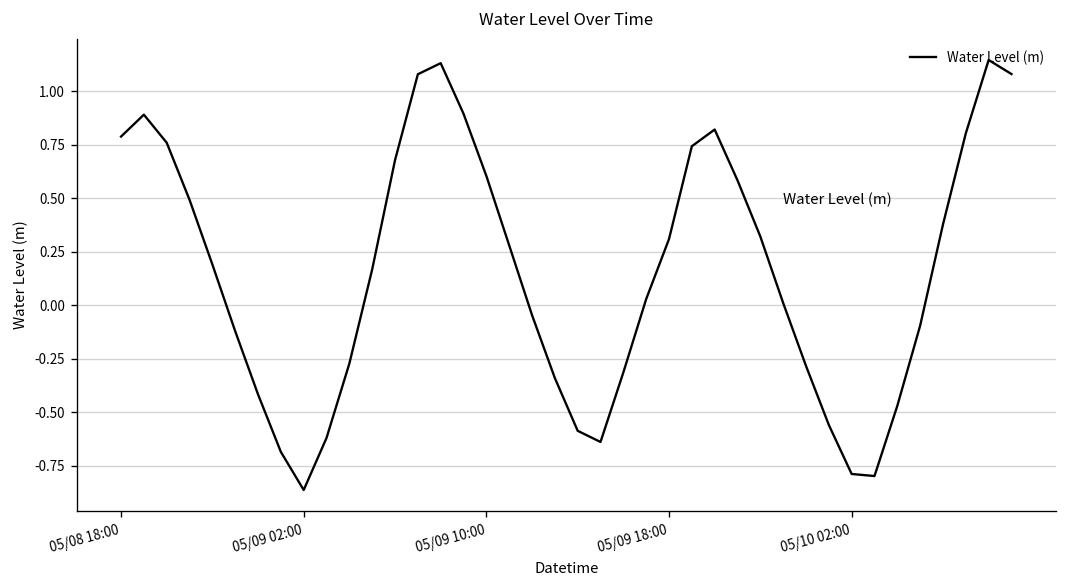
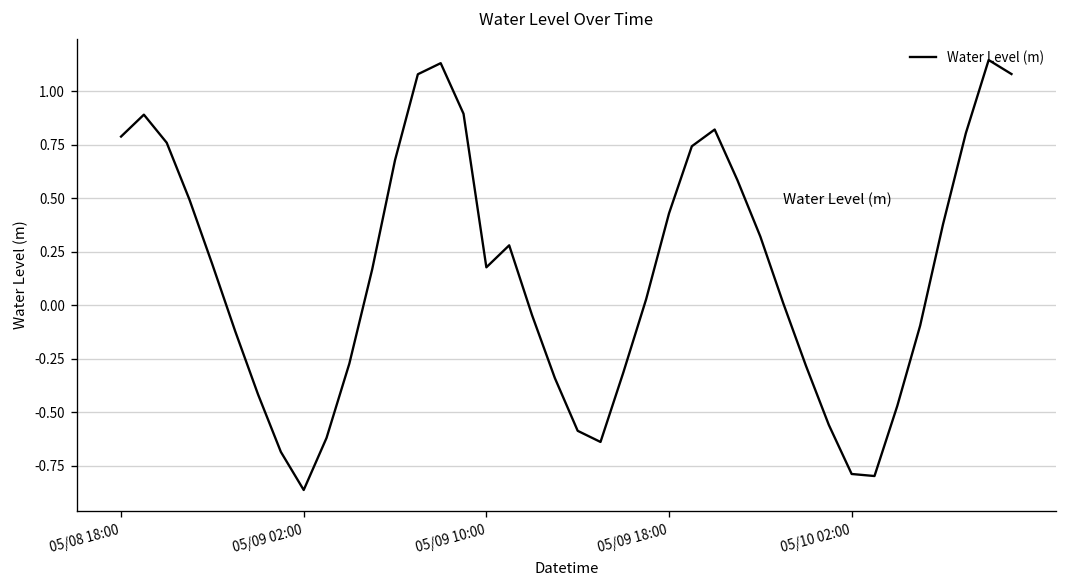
  {
    "05/08 18:00": 0.79,
    "05/09 02:00": -0.86,
-   "05/09 10:00": 0.61,
-   "05/09 18:00": 0.31,
+   "05/09 10:00": 0.18,
+   "05/09 18:00": 0.43,
    "05/10 02:00": -0.79
  }
